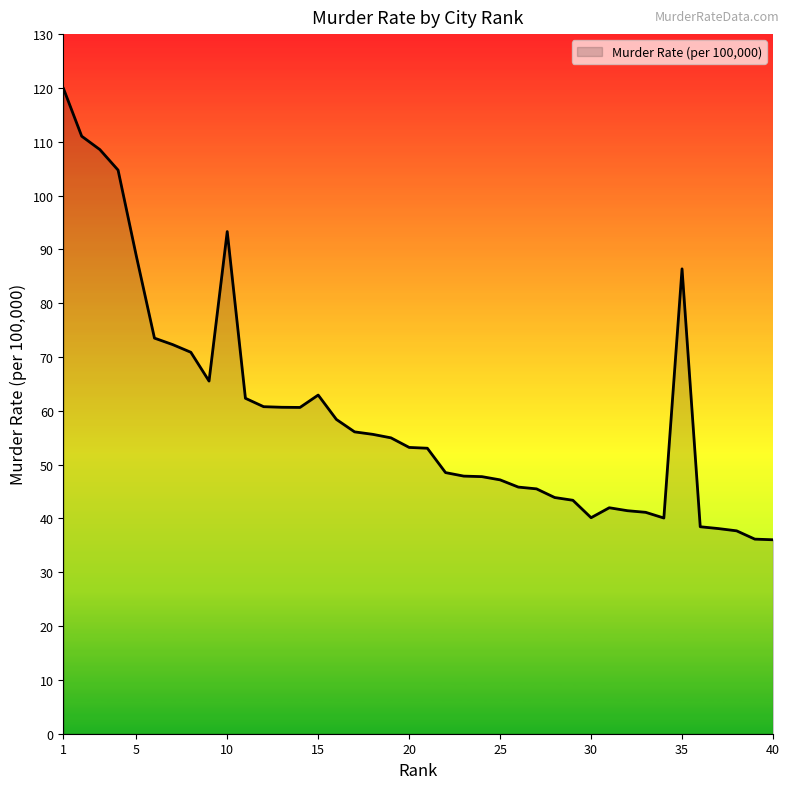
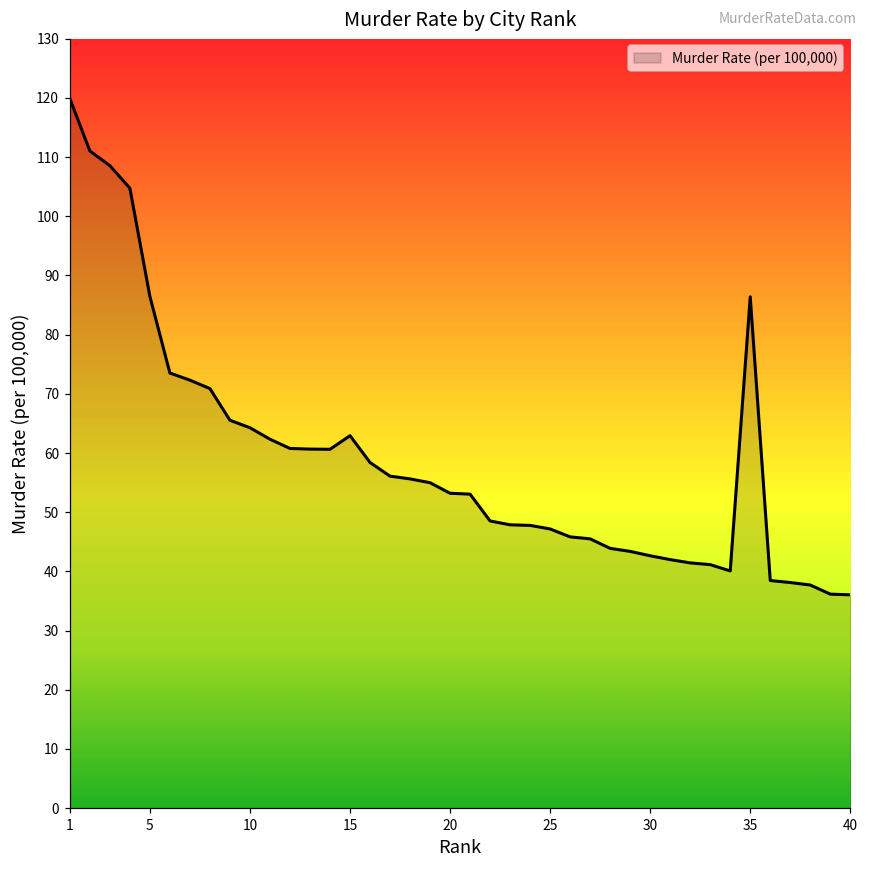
  {
    "1": 120,
-   "5": 89,
-   "10": 93,
+   "5": 86,
+   "10": 64,
    "15": 63,
    "20": 53,
    "25": 47,
-   "30": 40,
+   "30": 43,
    "35": 86,
    "40": 36
  }
